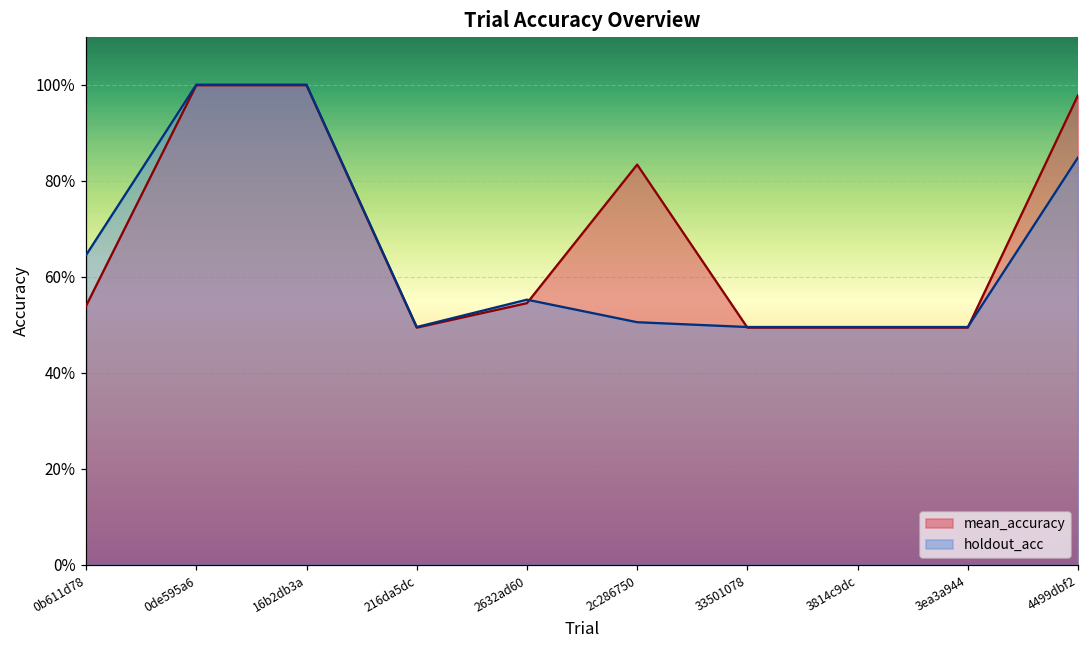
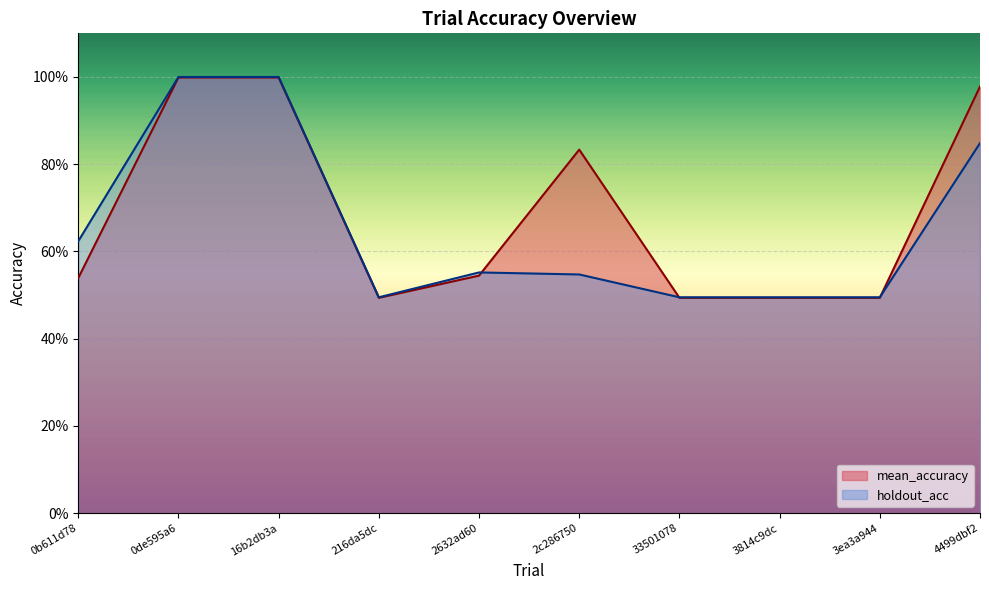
  {
    "mean_accuracy": {
      "0b611d78": "54%",
      "2632ad60": "54%",
      "2c286750": "83%",
      "4499dbf2": "98%"
    },
    "holdout_acc": {
-     "0b611d78": "64%",
+     "0b611d78": "62%",
      "2632ad60": "55%",
-     "2c286750": "50%",
+     "2c286750": "55%",
      "4499dbf2": "85%"
    }
  }
